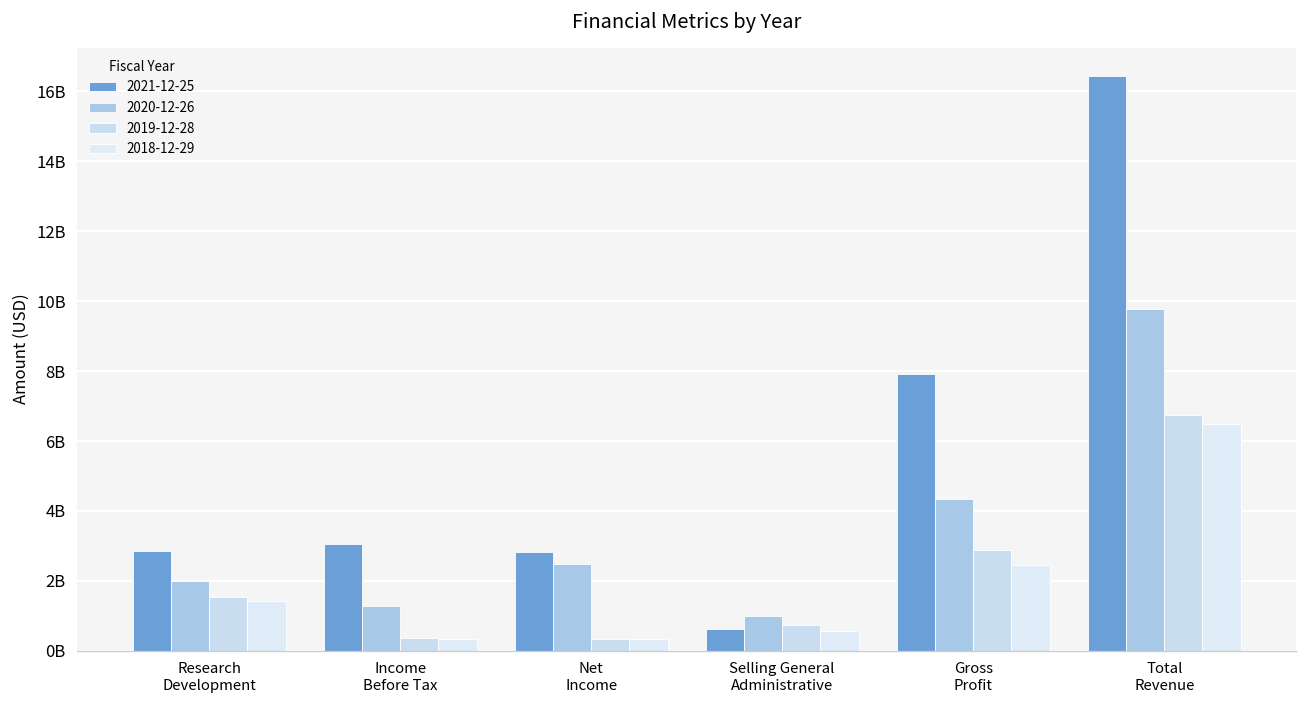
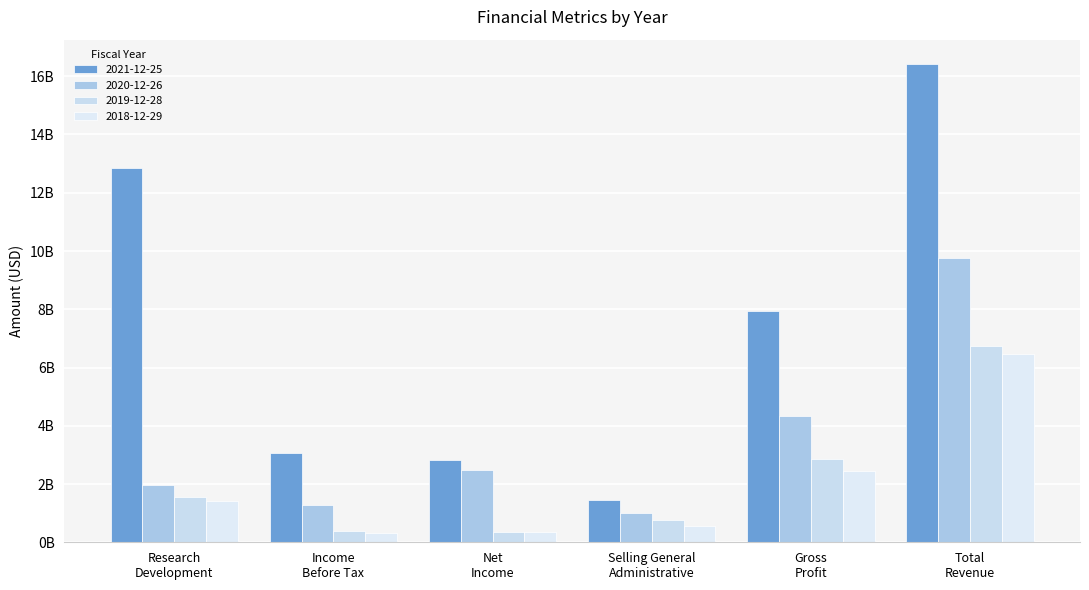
  {
    "2021-12-25": {
-     "Research Development": 2800000000,
+     "Research Development": 12800000000,
      "Income Before Tax": 3100000000,
      "Net Income": 2800000000,
-     "Selling General Administrative": 600000000,
+     "Selling General Administrative": 1400000000,
      "Gross Profit": 7900000000,
      "Total Revenue": 16400000000
    }
  }
